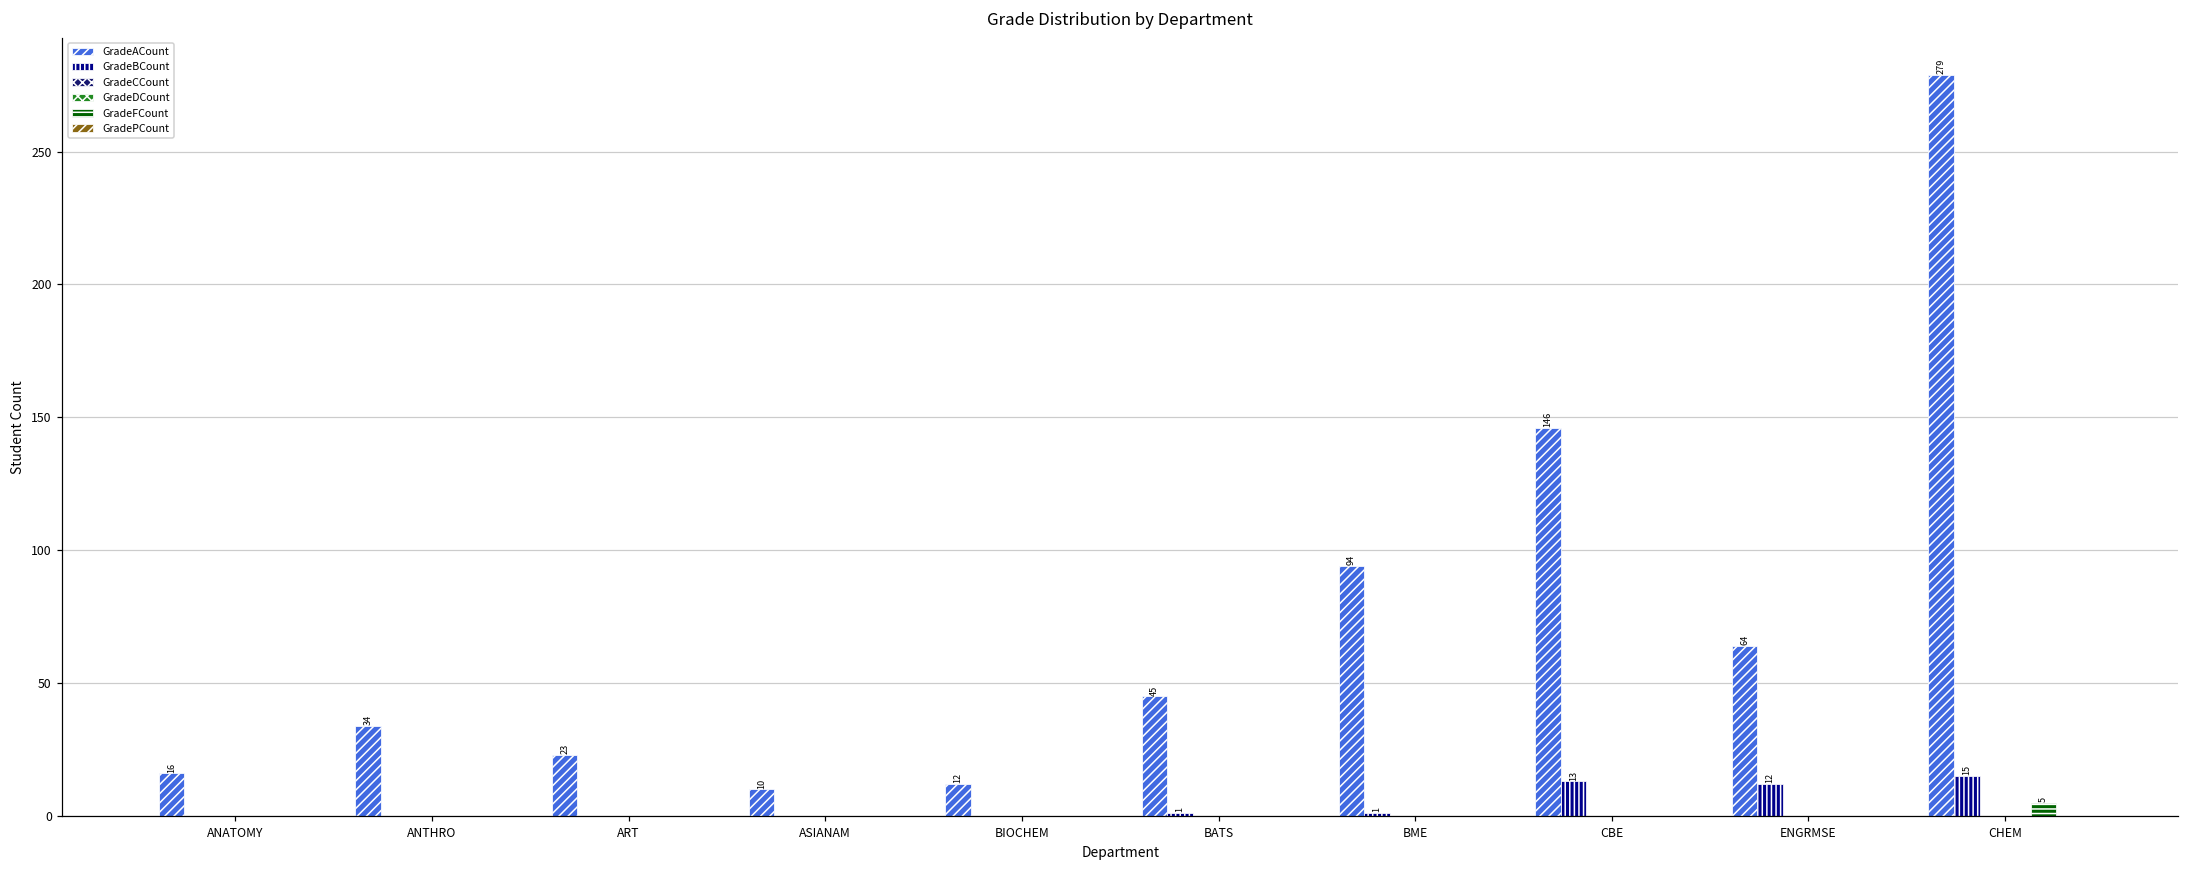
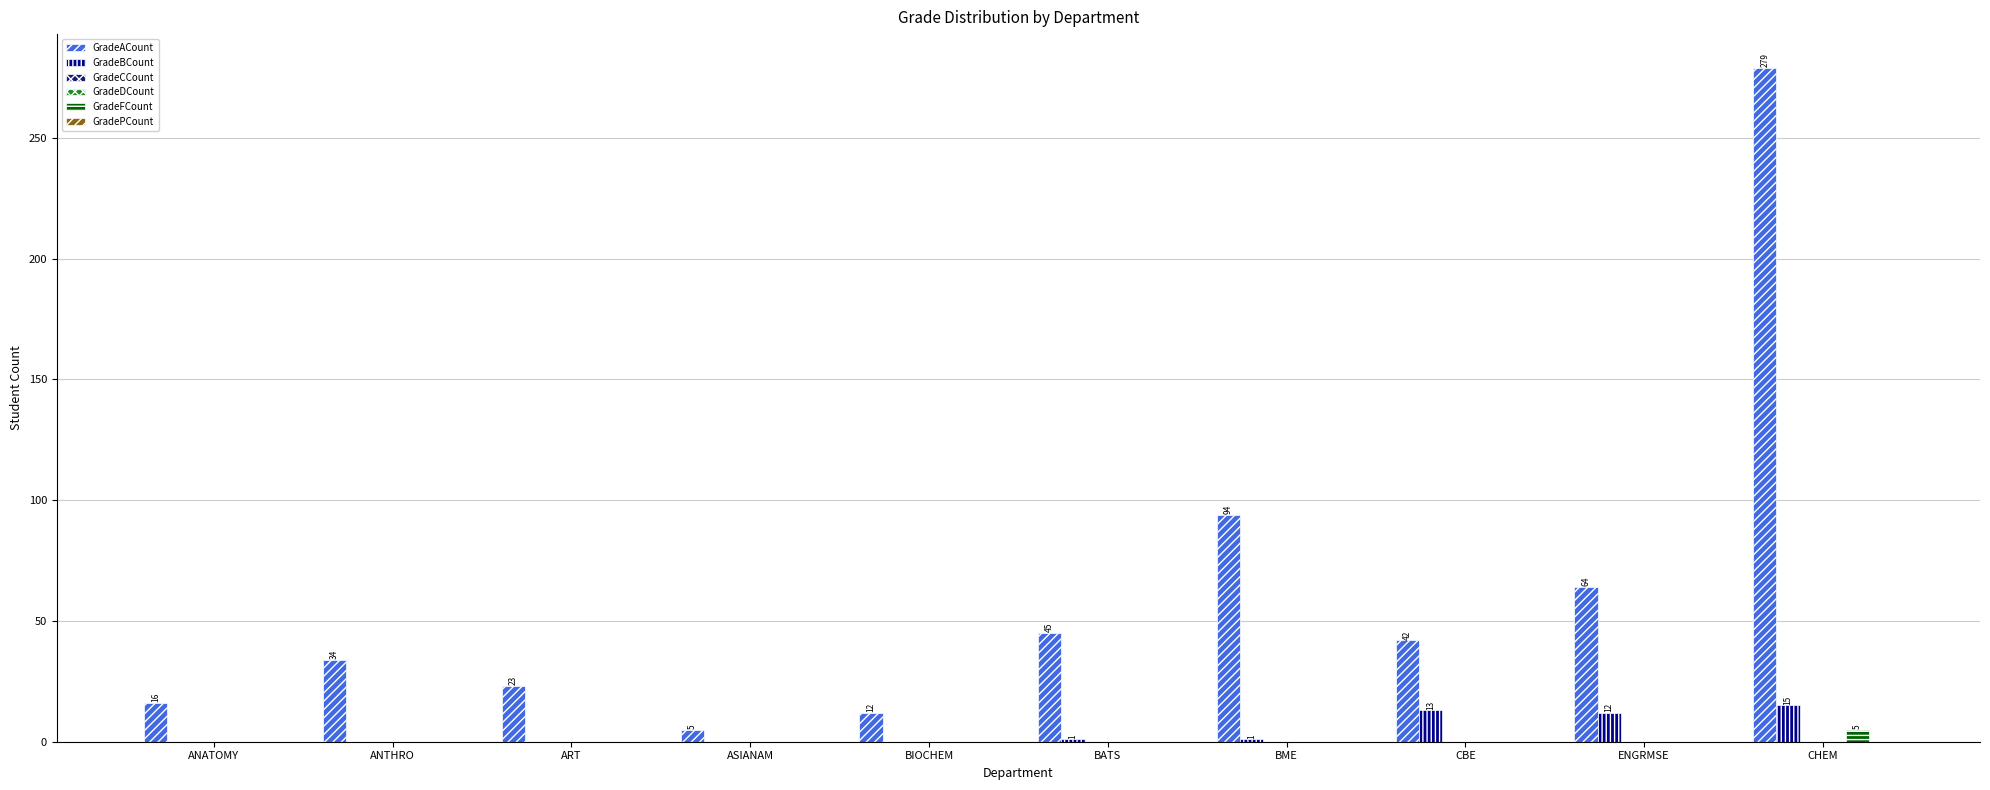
  {
    "GradeACount": {
      "ANATOMY": 16,
      "ANTHRO": 34,
      "ART": 23,
-     "ASIANAM": 10,
+     "ASIANAM": 5,
      "BIOCHEM": 12,
      "BATS": 45,
      "BME": 94,
-     "CBE": 146,
+     "CBE": 42,
      "ENGRMSE": 64,
      "CHEM": 279
    },
    "GradeDCount": {
      "ANATOMY": 0,
      "ANTHRO": 0,
      "ART": 0,
      "ASIANAM": 0,
      "BIOCHEM": 0,
      "BATS": 0,
      "BME": 0,
      "CBE": 0,
      "ENGRMSE": 0,
      "CHEM": 0
    },
    "GradeFCount": {
      "CHEM": 5
    },
    "GradePCount": {
      "ANATOMY": 0,
      "ANTHRO": 0,
      "ART": 0,
      "ASIANAM": 0,
      "BIOCHEM": 0,
      "BATS": 0,
      "BME": 0,
      "CBE": 0,
      "ENGRMSE": 0,
      "CHEM": 0
    }
  }
